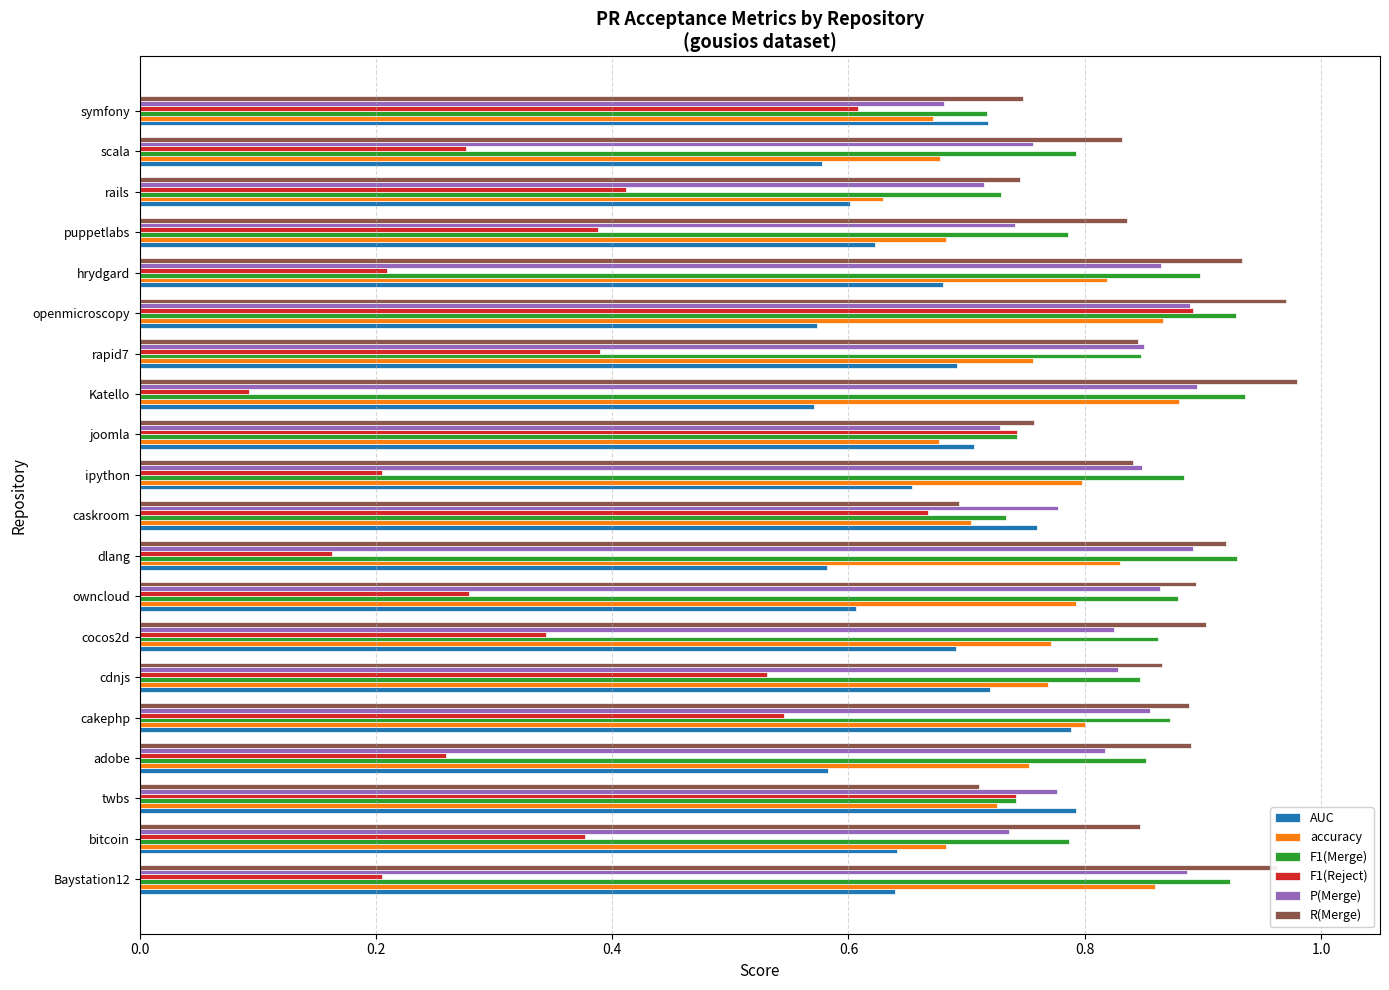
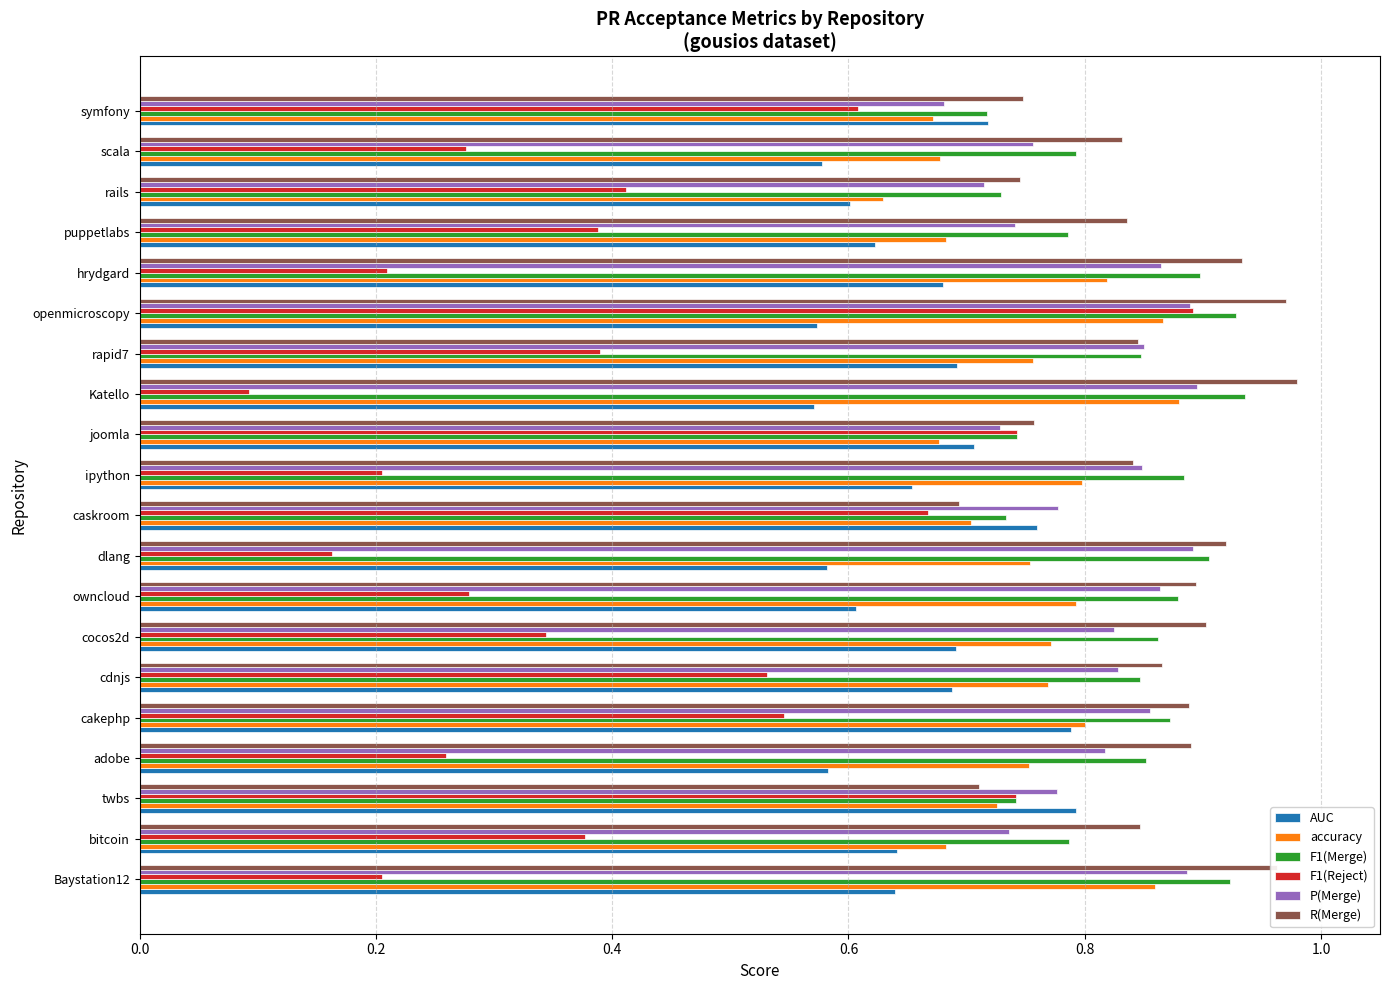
  {
    "AUC": {
      "symfony": 0.718,
      "scala": 0.577,
      "rails": 0.601,
      "puppetlabs": 0.622,
      "hrydgard": 0.680,
      "openmicroscopy": 0.573,
      "rapid7": 0.692,
      "Katello": 0.571,
      "joomla": 0.707,
      "ipython": 0.654,
      "caskroom": 0.759,
      "dlang": 0.581,
      "owncloud": 0.607,
      "cocos2d": 0.691,
-     "cdnjs": 0.720,
+     "cdnjs": 0.688,
      "cakephp": 0.788,
      "adobe": 0.582,
      "twbs": 0.792,
      "bitcoin": 0.641,
      "Baystation12": 0.640
    },
    "accuracy": {
      "symfony": 0.671,
      "scala": 0.677,
      "rails": 0.629,
      "puppetlabs": 0.683,
      "hrydgard": 0.819,
      "openmicroscopy": 0.867,
      "rapid7": 0.756,
      "Katello": 0.880,
      "joomla": 0.677,
      "ipython": 0.798,
      "caskroom": 0.704,
-     "dlang": 0.830,
+     "dlang": 0.754,
      "owncloud": 0.793,
      "cocos2d": 0.772,
      "cdnjs": 0.769,
      "cakephp": 0.800,
      "adobe": 0.753,
      "twbs": 0.726,
      "bitcoin": 0.683,
      "Baystation12": 0.860
    },
    "F1(Merge)": {
      "symfony": 0.717,
      "scala": 0.792,
      "rails": 0.730,
      "puppetlabs": 0.786,
      "hrydgard": 0.898,
      "openmicroscopy": 0.928,
      "rapid7": 0.847,
      "Katello": 0.936,
      "joomla": 0.742,
      "ipython": 0.884,
      "caskroom": 0.733,
-     "dlang": 0.929,
+     "dlang": 0.905,
      "owncloud": 0.879,
      "cocos2d": 0.862,
      "cdnjs": 0.847,
      "cakephp": 0.872,
      "adobe": 0.852,
      "twbs": 0.742,
      "bitcoin": 0.787,
      "Baystation12": 0.923
    },
    "F1(Reject)": {
      "symfony": 0.608,
      "scala": 0.276,
      "rails": 0.411,
      "puppetlabs": 0.388,
      "hrydgard": 0.209,
      "openmicroscopy": 0.892,
      "rapid7": 0.389,
      "Katello": 0.092,
      "joomla": 0.742,
      "ipython": 0.205,
      "caskroom": 0.668,
      "dlang": 0.163,
      "owncloud": 0.278,
      "cocos2d": 0.344,
      "cdnjs": 0.531,
      "cakephp": 0.546,
      "adobe": 0.260,
      "twbs": 0.742,
      "bitcoin": 0.377,
      "Baystation12": 0.205
    },
    "P(Merge)": {
      "symfony": 0.681,
      "scala": 0.756,
      "rails": 0.715,
      "puppetlabs": 0.741,
      "hrydgard": 0.865,
      "openmicroscopy": 0.889,
      "rapid7": 0.850,
      "Katello": 0.895,
      "joomla": 0.728,
      "ipython": 0.849,
      "caskroom": 0.778,
      "dlang": 0.892,
      "owncloud": 0.864,
      "cocos2d": 0.825,
      "cdnjs": 0.828,
      "cakephp": 0.856,
      "adobe": 0.817,
      "twbs": 0.776,
      "bitcoin": 0.736,
      "Baystation12": 0.887
    },
    "R(Merge)": {
      "symfony": 0.748,
      "scala": 0.832,
      "rails": 0.745,
      "puppetlabs": 0.836,
      "hrydgard": 0.933,
      "openmicroscopy": 0.970,
      "rapid7": 0.845,
      "Katello": 0.980,
      "joomla": 0.757,
      "ipython": 0.841,
      "caskroom": 0.694,
      "dlang": 0.919,
      "owncloud": 0.894,
      "cocos2d": 0.902,
      "cdnjs": 0.865,
      "cakephp": 0.889,
      "adobe": 0.890,
      "twbs": 0.711,
      "bitcoin": 0.846
    }
  }
